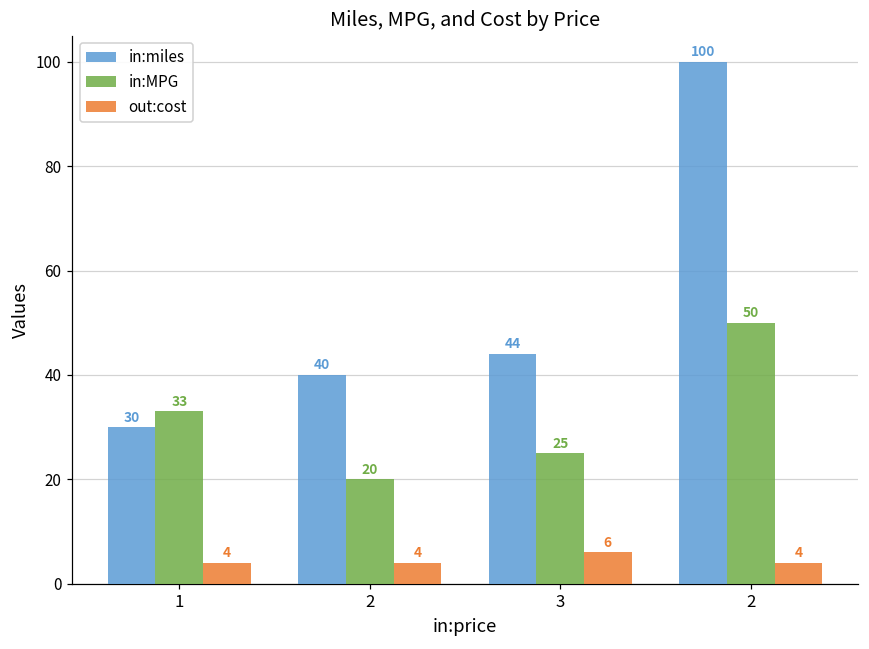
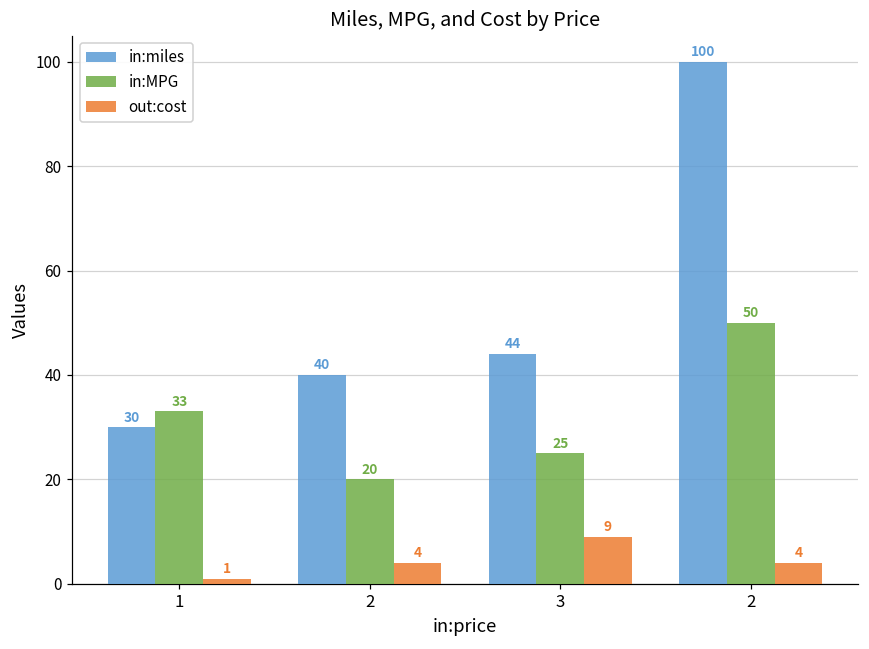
  {
    "in:miles": {
      "1": 30,
      "3": 44
    },
    "in:MPG": {
      "1": 33,
      "3": 25
    },
    "out:cost": {
-     "1": 4,
-     "3": 6
+     "1": 1,
+     "3": 9
    }
  }
